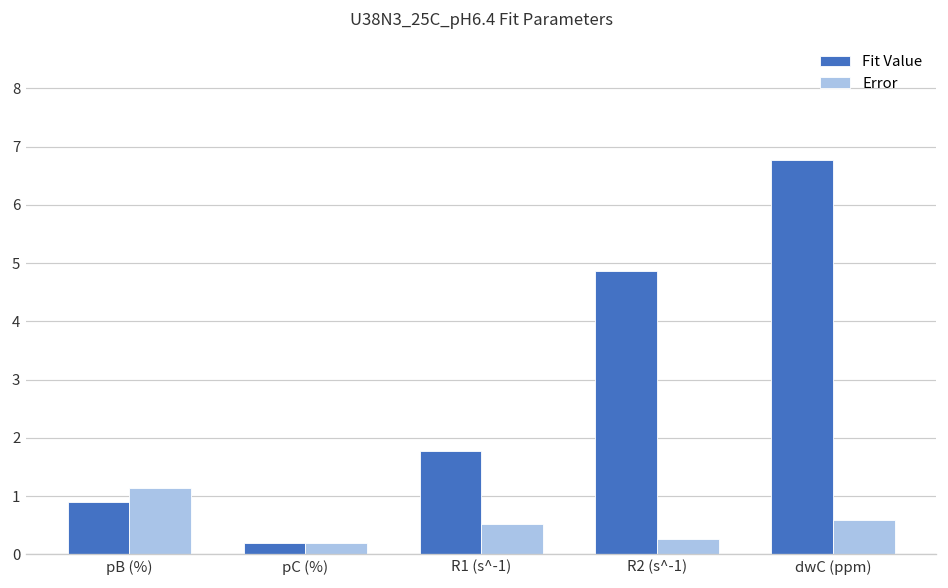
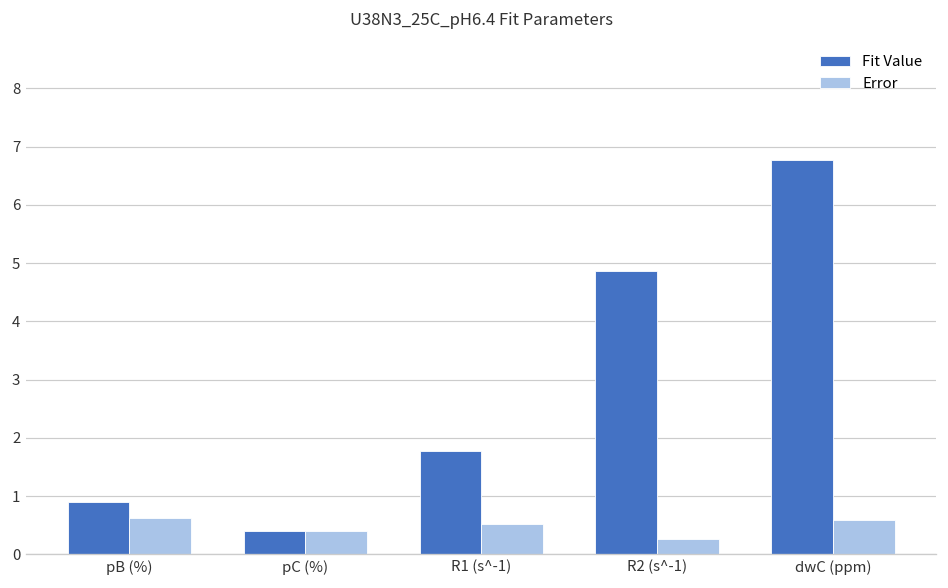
  {
    "Fit Value": {
      "pB (%)": 0.9,
-     "pC (%)": 0.2,
+     "pC (%)": 0.4,
      "R1 (s^-1)": 1.8,
      "R2 (s^-1)": 4.9,
      "dwC (ppm)": 6.8
    },
    "Error": {
-     "pB (%)": 1.1,
-     "pC (%)": 0.2,
+     "pB (%)": 0.6,
+     "pC (%)": 0.4,
      "R1 (s^-1)": 0.5,
      "R2 (s^-1)": 0.3,
      "dwC (ppm)": 0.6
    }
  }
